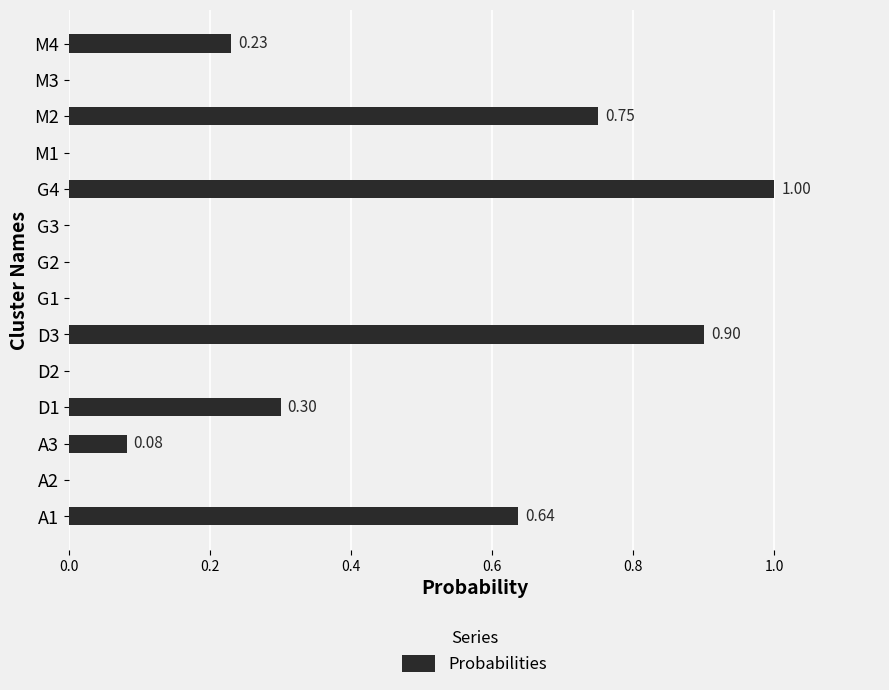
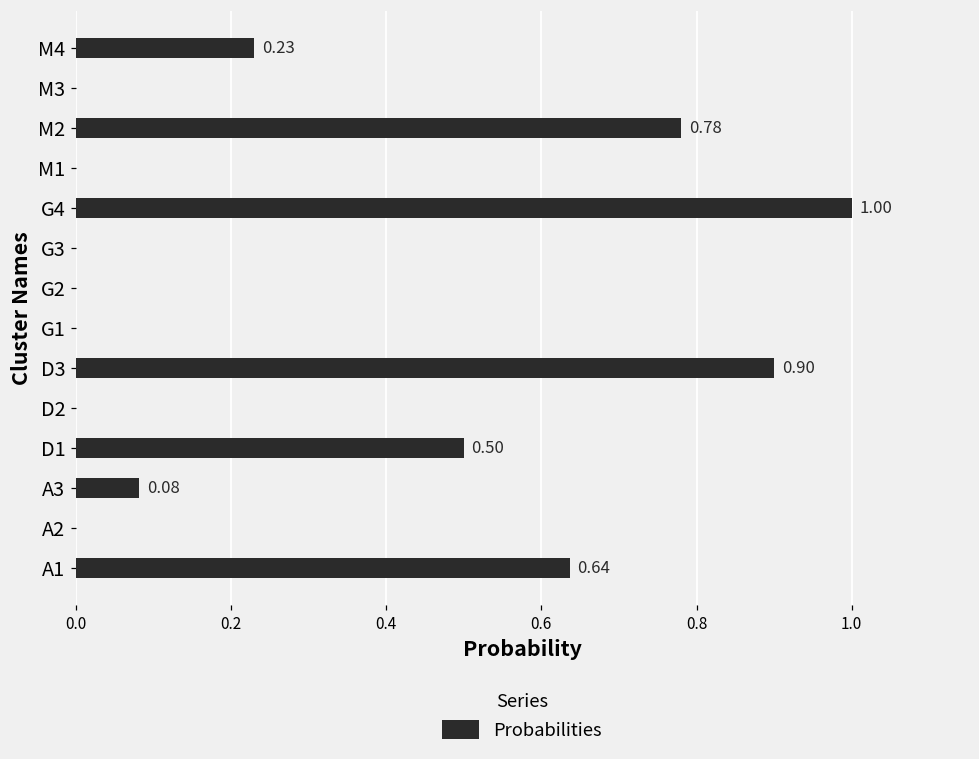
  {
    "M4": 0.23,
-   "M2": 0.75,
+   "M2": 0.78,
    "G4": 1.00,
    "D3": 0.90,
-   "D1": 0.30,
+   "D1": 0.50,
    "A3": 0.08,
    "A1": 0.64
  }
